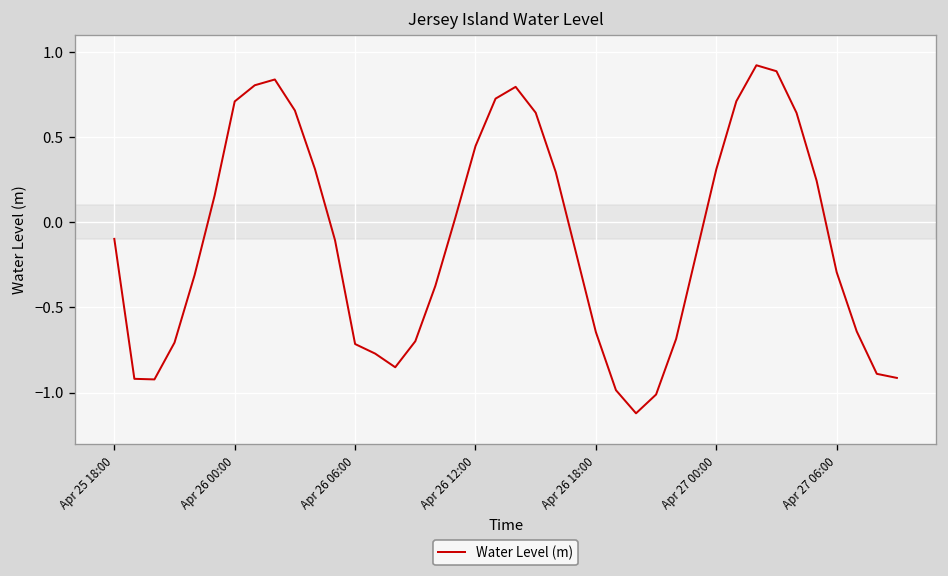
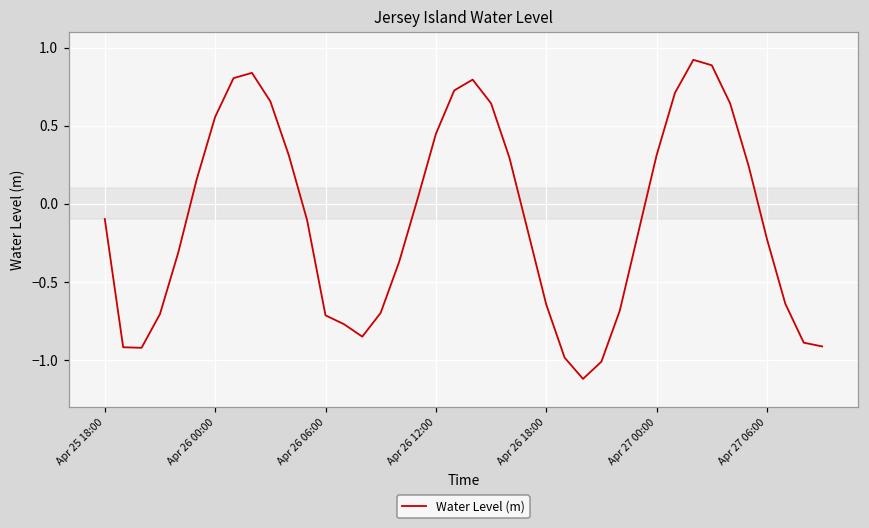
  {
    "Apr 25 18:00": -0.10,
-   "Apr 26 00:00": 0.71,
+   "Apr 26 00:00": 0.56,
    "Apr 26 06:00": -0.72,
    "Apr 26 12:00": 0.45,
    "Apr 26 18:00": -0.65,
    "Apr 27 00:00": 0.31,
-   "Apr 27 06:00": -0.29
+   "Apr 27 06:00": -0.23
  }
